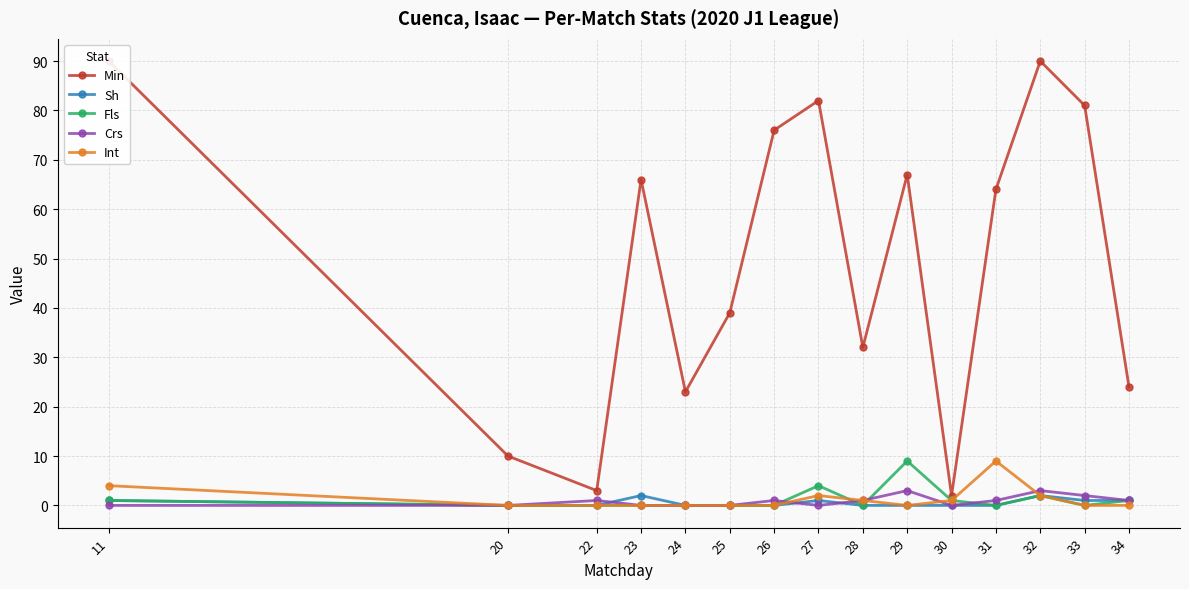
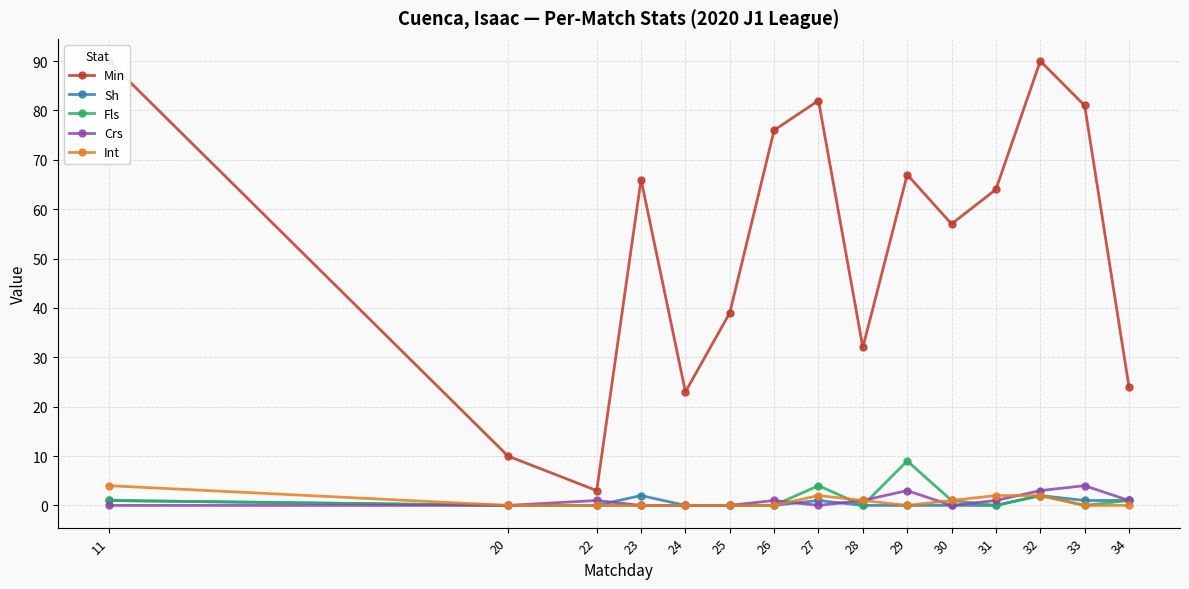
  {
    "Min": {
      "20": 10,
      "22": 3,
      "23": 66,
      "24": 23,
      "25": 39,
      "26": 76,
      "27": 82,
      "28": 32,
      "29": 67,
-     "30": 2,
+     "30": 57,
      "31": 64,
      "32": 90,
      "33": 81,
      "34": 24
    },
    "Sh": {
      "23": 2,
      "27": 1,
      "33": 1
    },
    "Fls": {
      "27": 4,
      "29": 9
    },
    "Crs": {
      "11": 0,
      "22": 1,
      "26": 1,
      "27": 0,
      "29": 3,
      "31": 1,
      "32": 3,
-     "33": 2
+     "33": 4
    },
    "Int": {
      "11": 4,
      "27": 2,
-     "31": 9,
+     "31": 2,
      "34": 0
    }
  }
